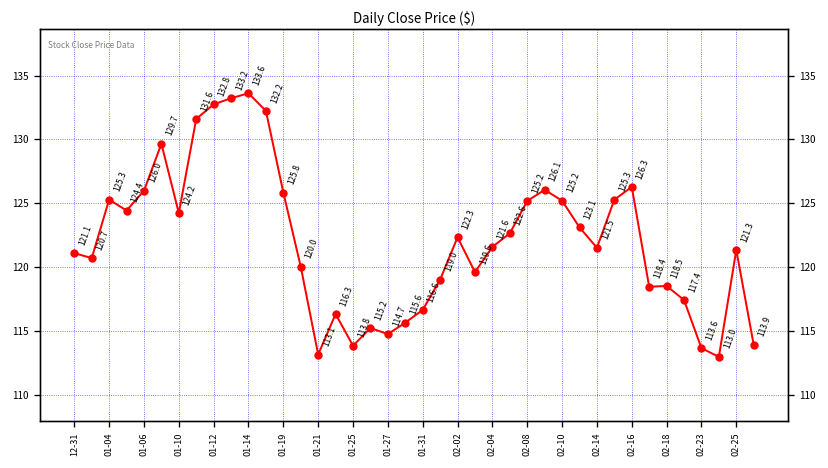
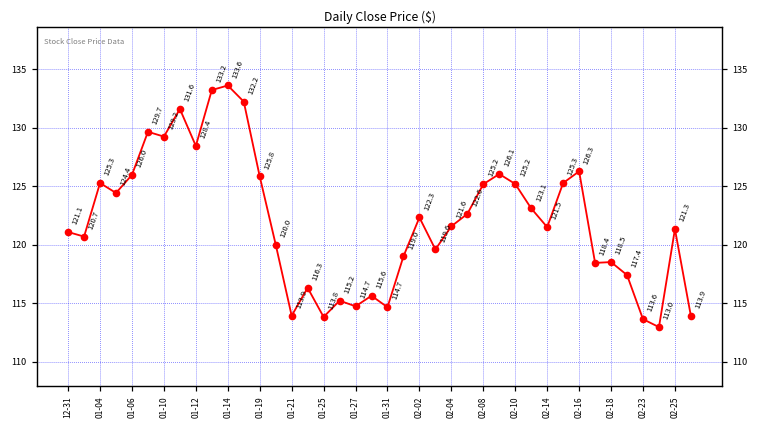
  {
    "12-31": 121.1,
    "01-04": 125.3,
    "01-06": 126.0,
-   "01-10": 124.2,
-   "01-12": 132.8,
+   "01-10": 129.2,
+   "01-12": 128.4,
    "01-14": 133.6,
    "01-19": 125.8,
-   "01-21": 113.1,
-   "01-31": 116.6,
+   "01-21": 113.9,
+   "01-31": 114.7,
    "02-02": 122.3,
    "02-10": 125.2,
    "02-14": 121.5,
    "02-16": 126.3,
    "02-18": 118.5,
    "02-23": 113.6,
    "02-25": 121.3
  }
